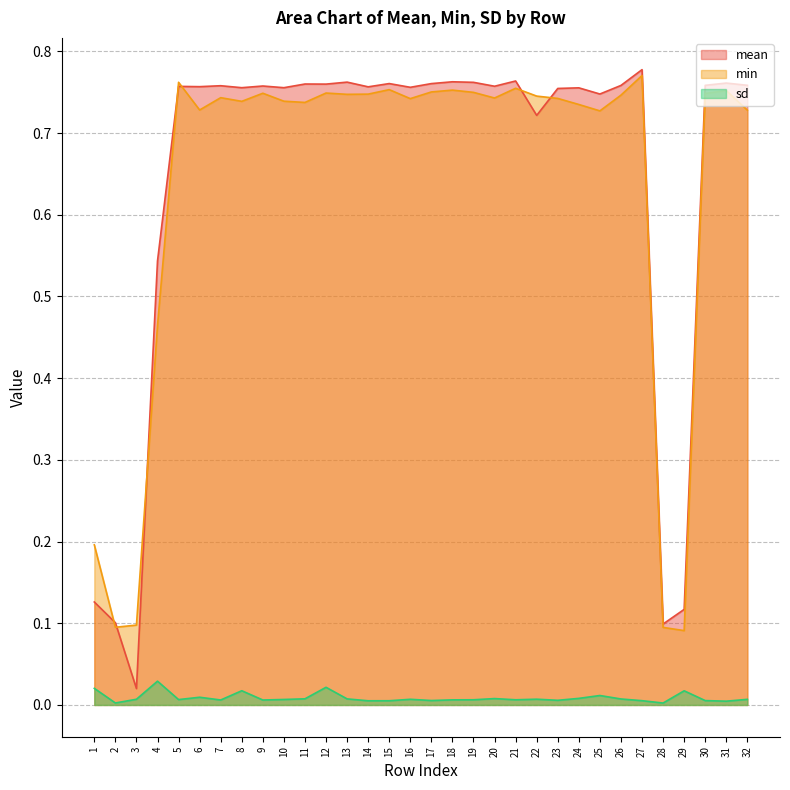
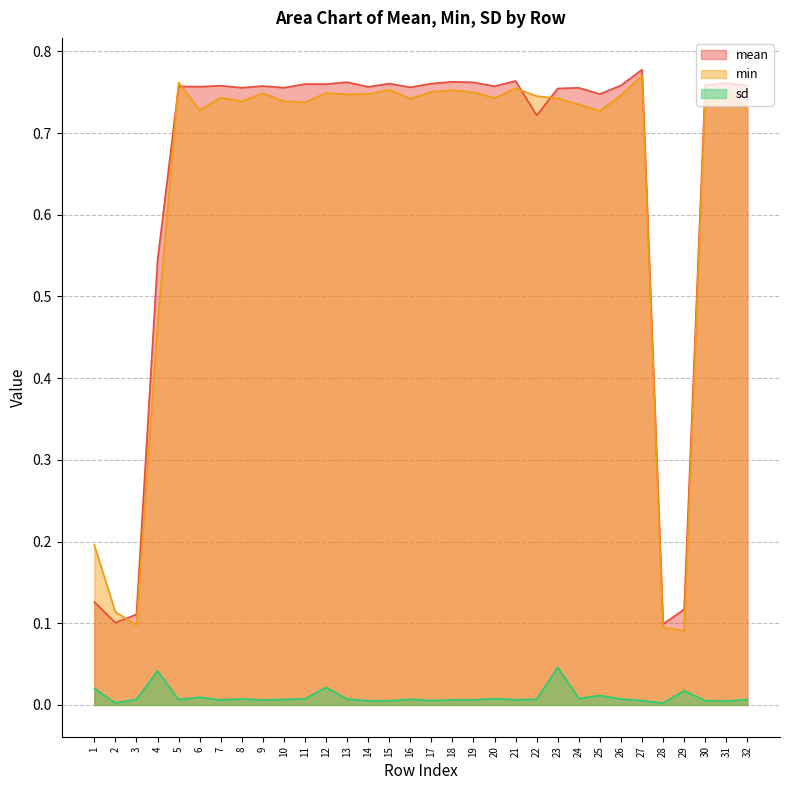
  {
    "mean": {
      "1": 0.13,
      "2": 0.10,
-     "3": 0.02,
+     "3": 0.11,
      "4": 0.54,
      "5": 0.76,
      "6": 0.76,
      "7": 0.76,
      "8": 0.76,
      "9": 0.76,
      "10": 0.76,
      "11": 0.76,
      "12": 0.76,
      "13": 0.76,
      "14": 0.76,
      "15": 0.76,
      "16": 0.76,
      "17": 0.76,
      "18": 0.76,
      "19": 0.76,
      "20": 0.76,
      "21": 0.76,
      "22": 0.72,
      "23": 0.75,
      "24": 0.76,
      "25": 0.75,
      "26": 0.76,
      "27": 0.78,
      "28": 0.10,
      "29": 0.12
    },
    "min": {
      "1": 0.20,
-     "2": 0.10,
+     "2": 0.11,
      "3": 0.10,
      "4": 0.46,
      "5": 0.76,
      "6": 0.73,
      "7": 0.74,
      "8": 0.74,
      "9": 0.75,
      "10": 0.74,
      "11": 0.74,
      "12": 0.75,
      "13": 0.75,
      "14": 0.75,
      "15": 0.75,
      "16": 0.74,
      "17": 0.75,
      "18": 0.75,
      "19": 0.75,
      "20": 0.74,
      "21": 0.75,
      "22": 0.75,
      "23": 0.74,
      "24": 0.74,
      "25": 0.73,
      "26": 0.75,
      "27": 0.77,
      "28": 0.09,
      "29": 0.09,
      "32": 0.73
    },
    "sd": {
      "1": 0.02,
      "2": 0.00,
      "3": 0.01,
-     "4": 0.03,
+     "4": 0.04,
      "5": 0.01,
      "6": 0.01,
      "7": 0.01,
-     "8": 0.02,
+     "8": 0.01,
      "9": 0.01,
      "10": 0.01,
      "11": 0.01,
      "12": 0.02,
      "13": 0.01,
      "14": 0.01,
      "15": 0.01,
      "16": 0.01,
      "17": 0.01,
      "18": 0.01,
      "19": 0.01,
      "20": 0.01,
      "21": 0.01,
      "22": 0.01,
-     "23": 0.01,
+     "23": 0.05,
      "24": 0.01,
      "25": 0.01,
      "26": 0.01,
      "27": 0.01,
      "28": 0.00,
      "29": 0.02,
      "30": 0.01,
      "31": 0.00,
      "32": 0.01
    }
  }
